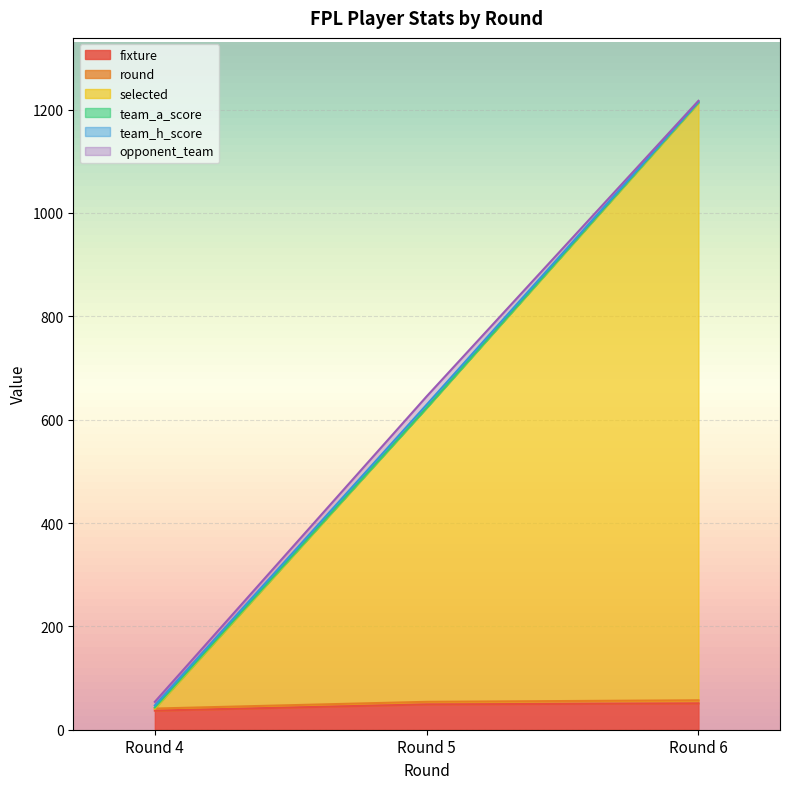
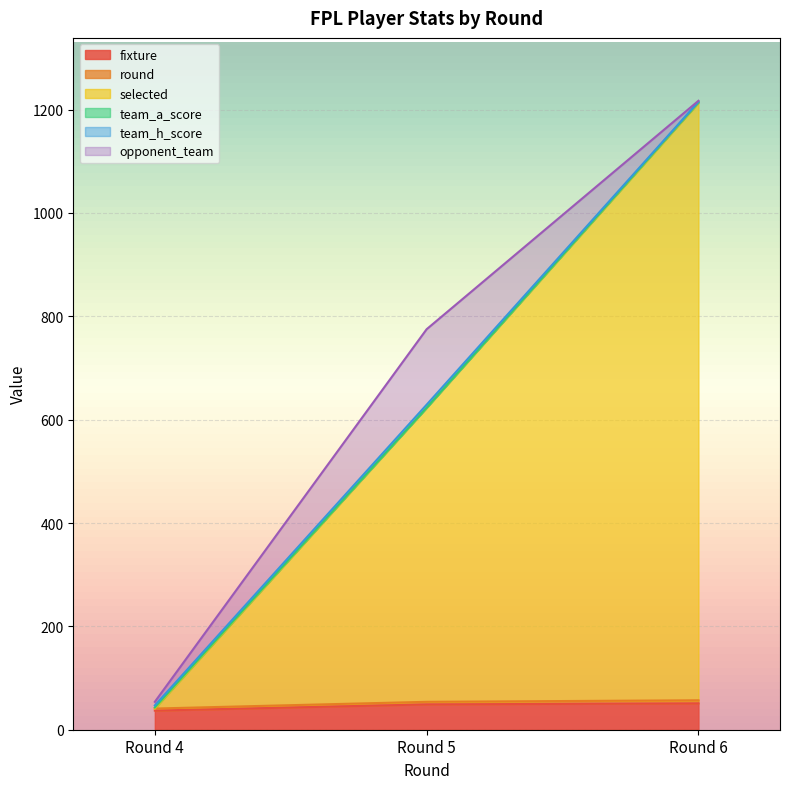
  {
    "team_h_score": {
      "Round 5": 10
    },
    "opponent_team": {
      "Round 4": 10,
-     "Round 5": 20
+     "Round 5": 150
    }
  }
